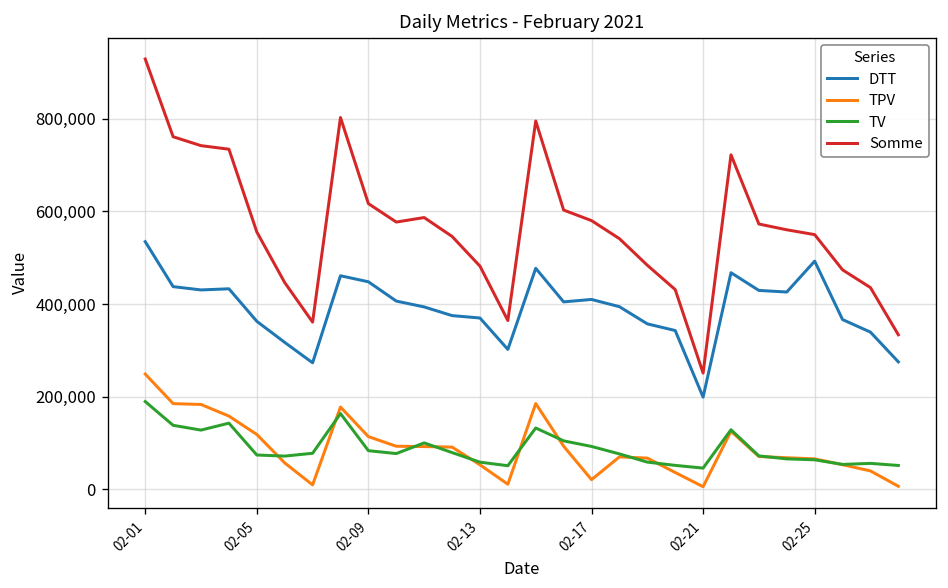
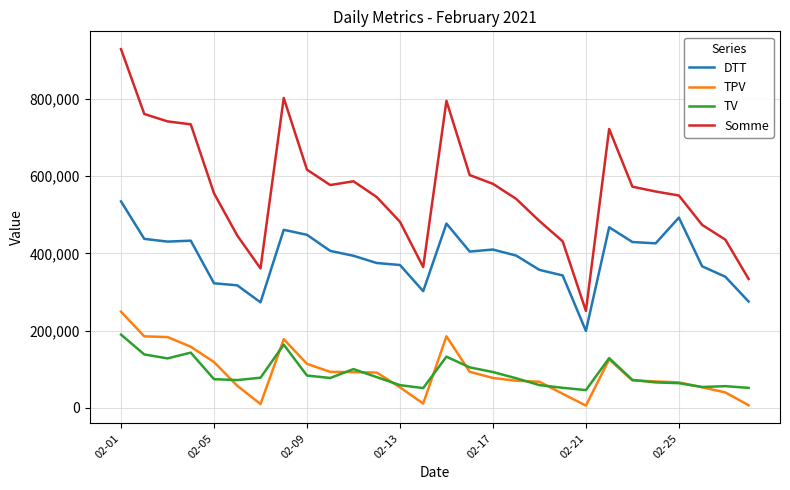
  {
    "DTT": {
      "02-01": "530,000",
-     "02-05": "360,000",
+     "02-05": "320,000",
      "02-09": "450,000",
      "02-13": "370,000",
      "02-17": "410,000",
      "02-21": "200,000",
      "02-25": "490,000"
    },
    "TPV": {
      "02-01": "250,000",
      "02-05": "120,000",
      "02-09": "110,000",
-     "02-17": "20,000",
+     "02-17": "80,000",
      "02-21": "10,000"
    },
    "TV": {
      "02-01": "190,000",
      "02-05": "70,000",
      "02-09": "80,000",
      "02-17": "90,000",
      "02-21": "50,000"
    },
    "Somme": {
      "02-01": "930,000",
      "02-05": "560,000",
      "02-09": "620,000",
      "02-13": "480,000",
      "02-17": "580,000",
      "02-21": "250,000",
      "02-25": "550,000"
    }
  }
